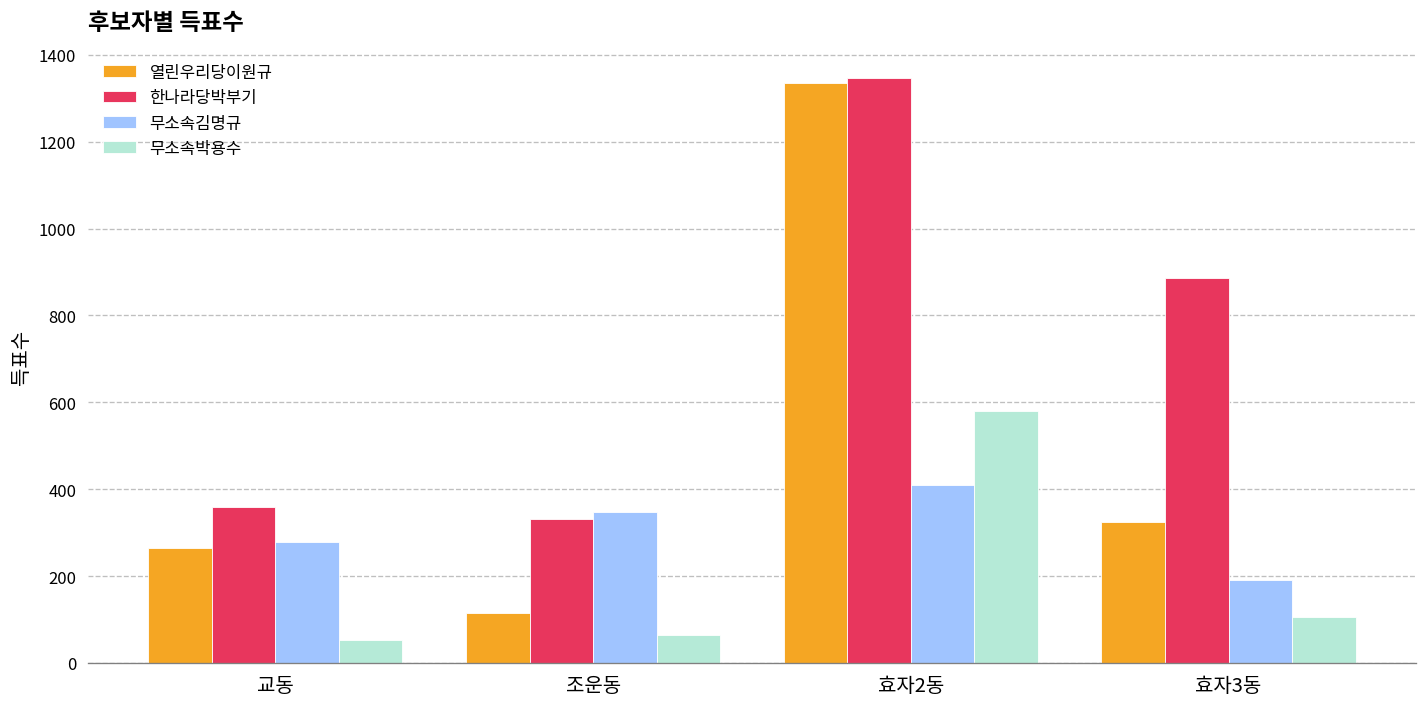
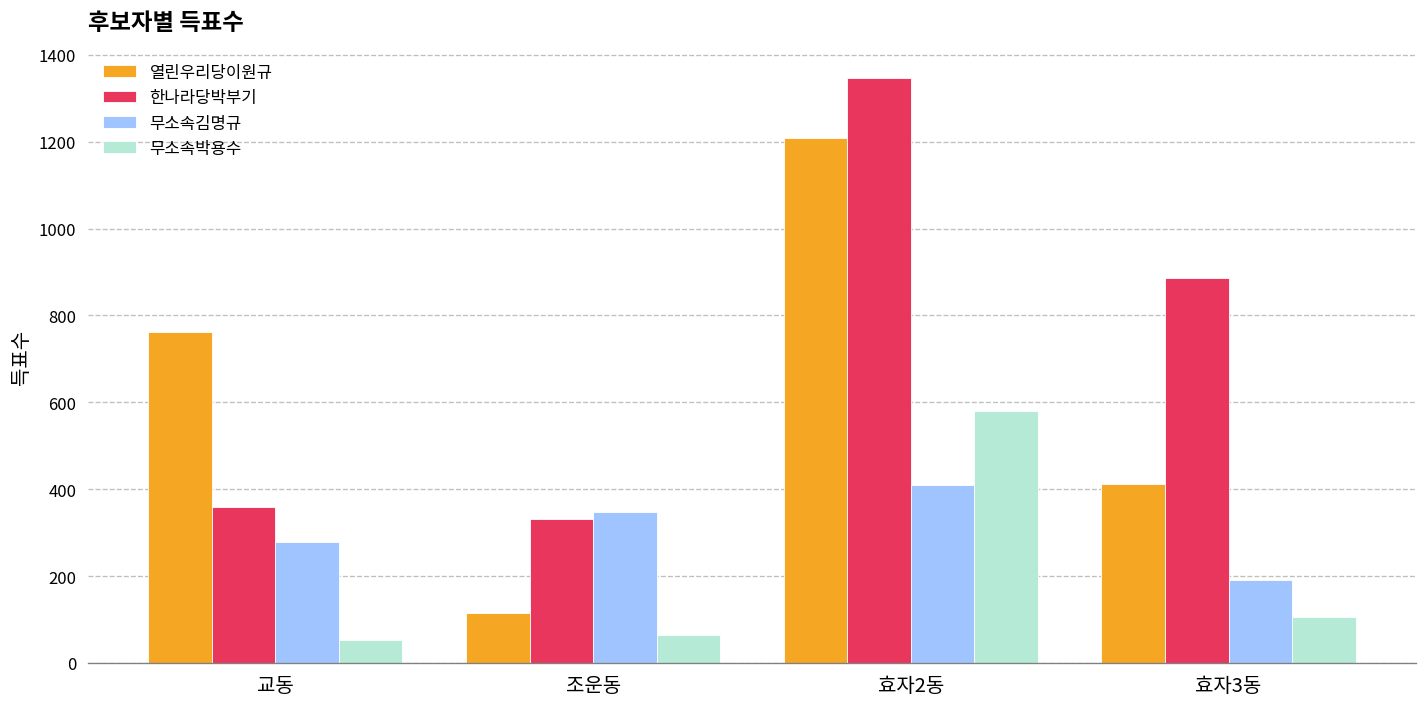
  {
    "열린우리당이원규": {
-     "교동": 260,
+     "교동": 760,
      "조운동": 110,
-     "효자2동": 1330,
-     "효자3동": 320
+     "효자2동": 1210,
+     "효자3동": 410
    },
    "한나라당박부기": {
      "교동": 360,
      "조운동": 330,
      "효자2동": 1350,
      "효자3동": 890
    }
  }
